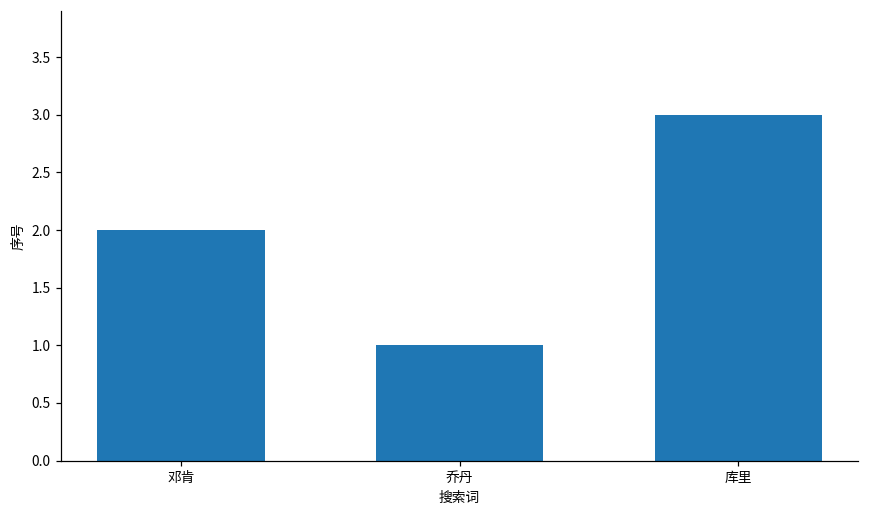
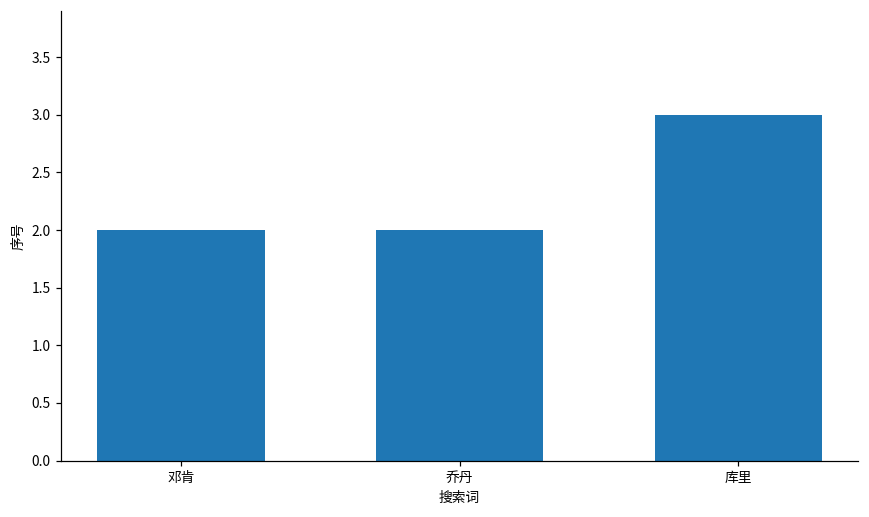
  {
    "邓肯": 2,
-   "乔丹": 1,
+   "乔丹": 2,
    "库里": 3
  }
